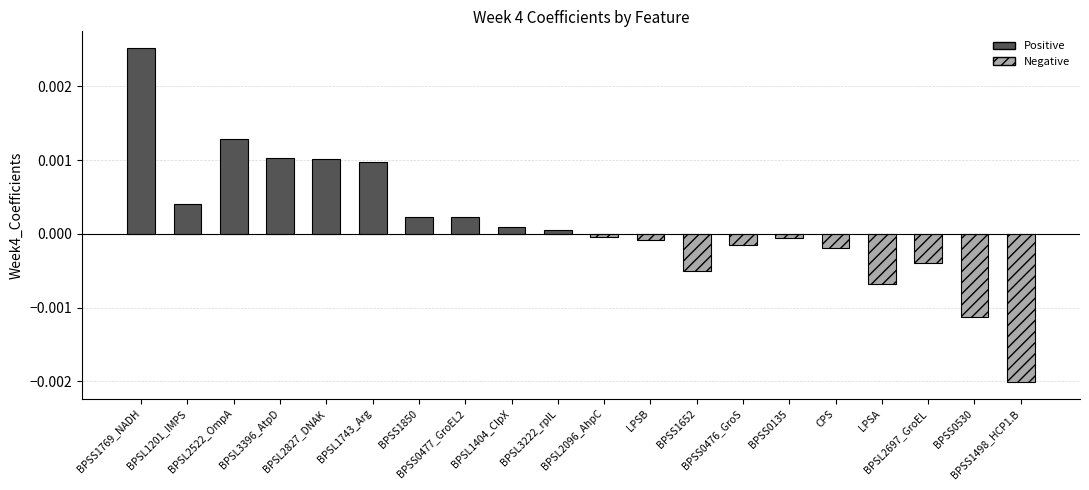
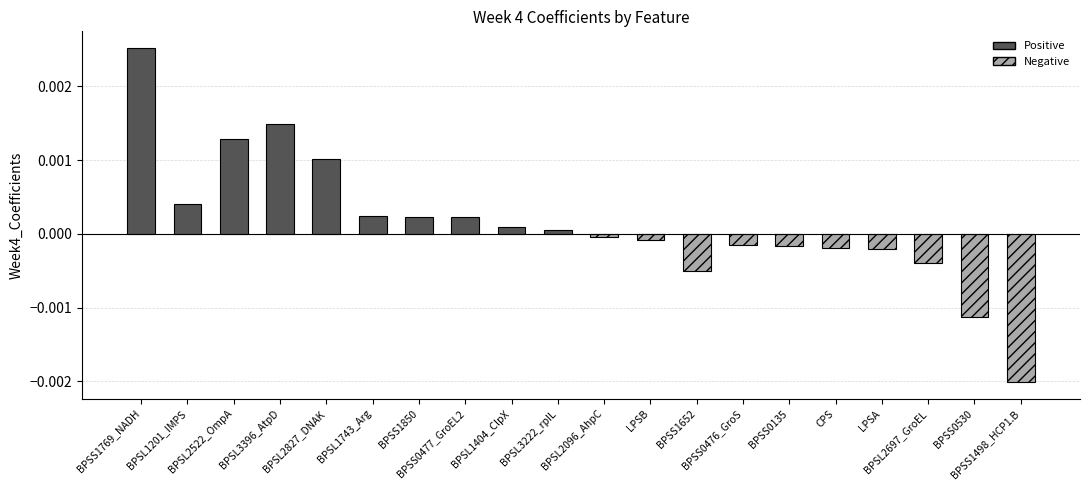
  {
    "BPSS1769_NADH": 0.0025,
    "BPSL1201_IMPS": 0.0004,
    "BPSL2522_OmpA": 0.0013,
-   "BPSL3396_AtpD": 0.0010,
+   "BPSL3396_AtpD": 0.0015,
    "BPSL2827_DNAK": 0.0010,
-   "BPSL1743_Arg": 0.0010,
+   "BPSL1743_Arg": 0.0002,
    "BPSS1850": 0.0002,
    "BPSS0477_GroEL2": 0.0002,
    "BPSL1404_ClpX": 0.0001,
    "BPSL3222_rpIL": 0.0001,
    "BPSL2096_AhpC": 0.0000,
    "LPSB": -0.0001,
    "BPSS1652": -0.0005,
    "BPSS0476_GroS": -0.0001,
-   "BPSS0135": -0.0001,
+   "BPSS0135": -0.0002,
    "CPS": -0.0002,
-   "LPSA": -0.0007,
+   "LPSA": -0.0002,
    "BPSL2697_GroEL": -0.0004,
    "BPSS0530": -0.0011,
    "BPSS1498_HCP1.B": -0.0020
  }
